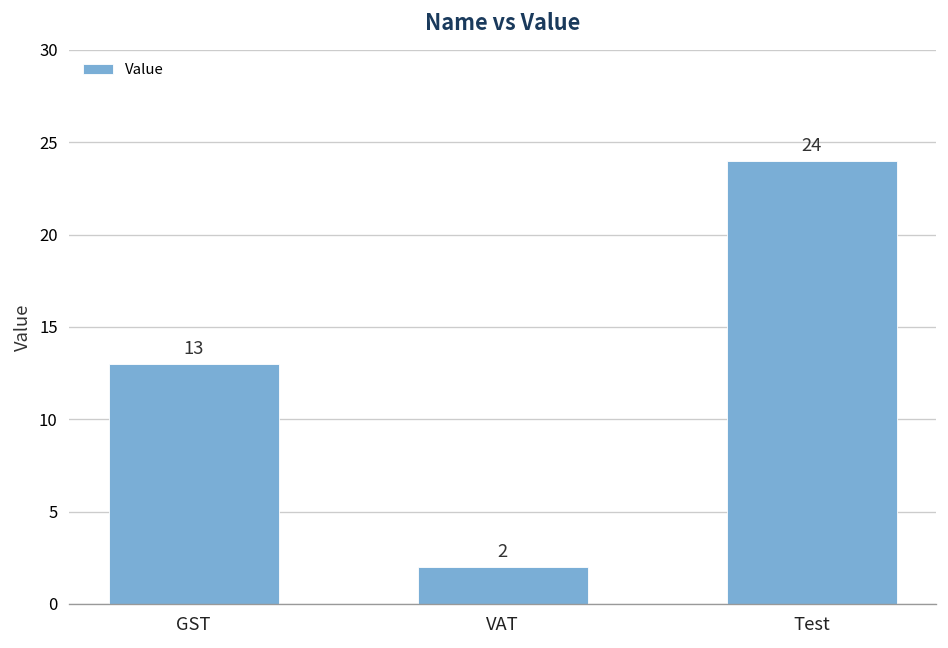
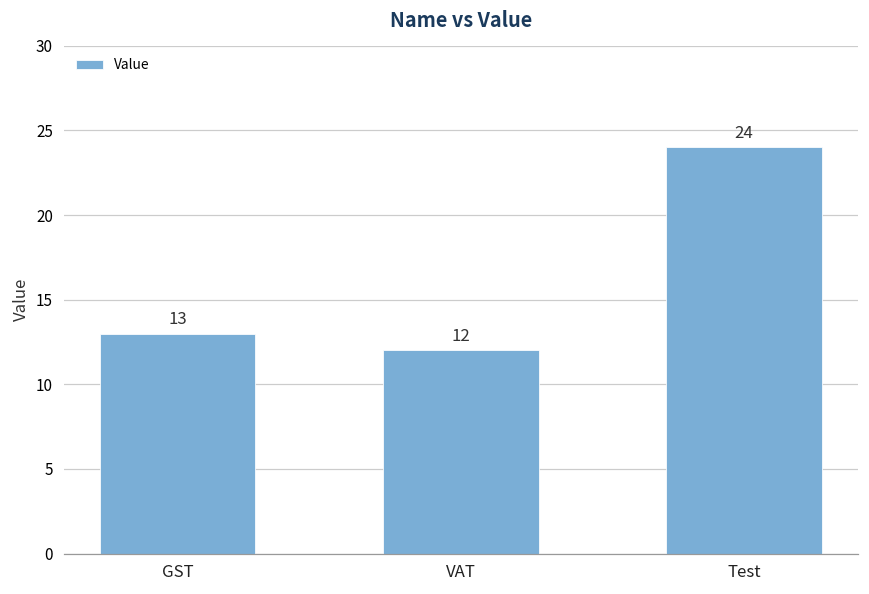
  {
    "GST": 13,
-   "VAT": 2,
+   "VAT": 12,
    "Test": 24
  }
